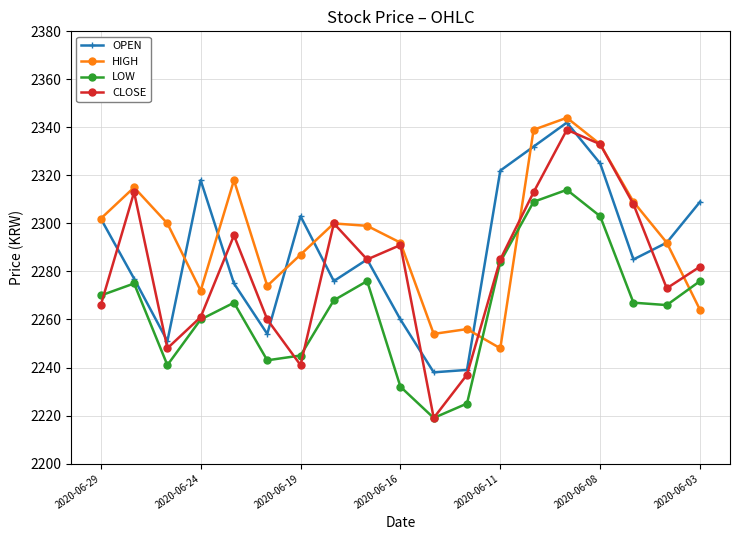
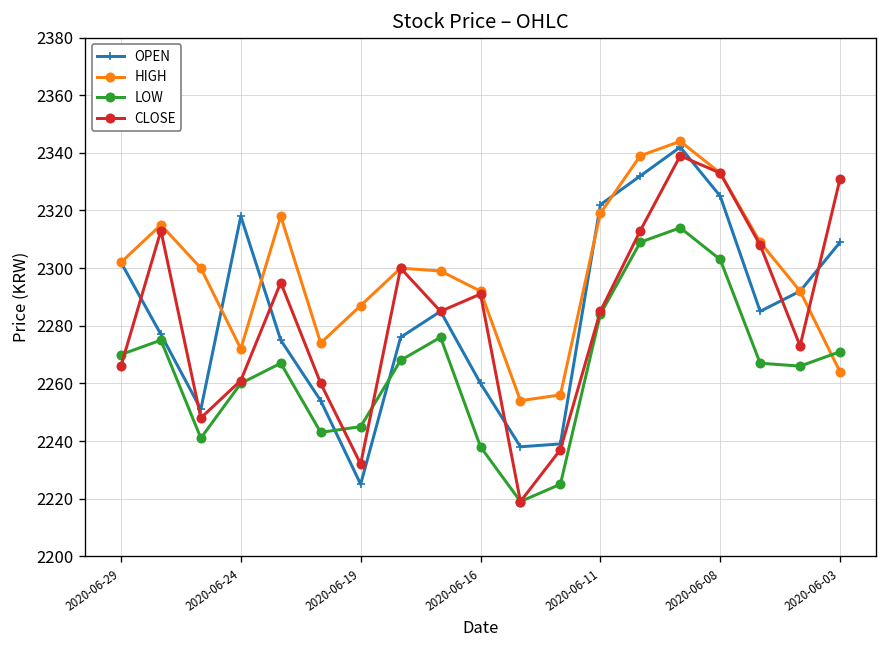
  {
    "OPEN": {
      "2020-06-24": 2318,
-     "2020-06-19": 2303,
+     "2020-06-19": 2225,
      "2020-06-16": 2260,
      "2020-06-11": 2322,
      "2020-06-08": 2325,
      "2020-06-03": 2309
    },
    "HIGH": {
      "2020-06-24": 2272,
      "2020-06-19": 2287,
-     "2020-06-11": 2248,
+     "2020-06-11": 2319,
      "2020-06-03": 2264
    },
    "LOW": {
      "2020-06-29": 2270,
      "2020-06-19": 2245,
-     "2020-06-16": 2232,
+     "2020-06-16": 2238,
      "2020-06-08": 2303,
-     "2020-06-03": 2276
+     "2020-06-03": 2271
    },
    "CLOSE": {
      "2020-06-29": 2266,
-     "2020-06-19": 2241,
-     "2020-06-03": 2282
+     "2020-06-19": 2232,
+     "2020-06-03": 2331
    }
  }
